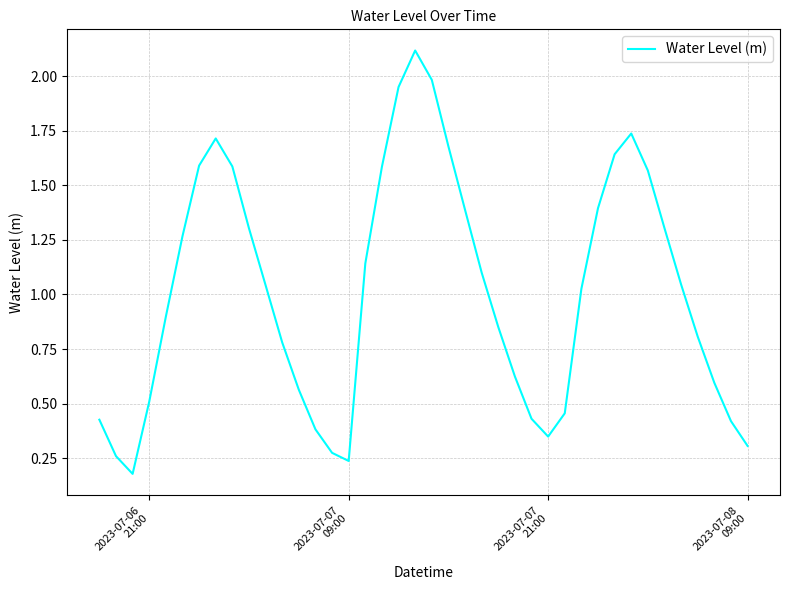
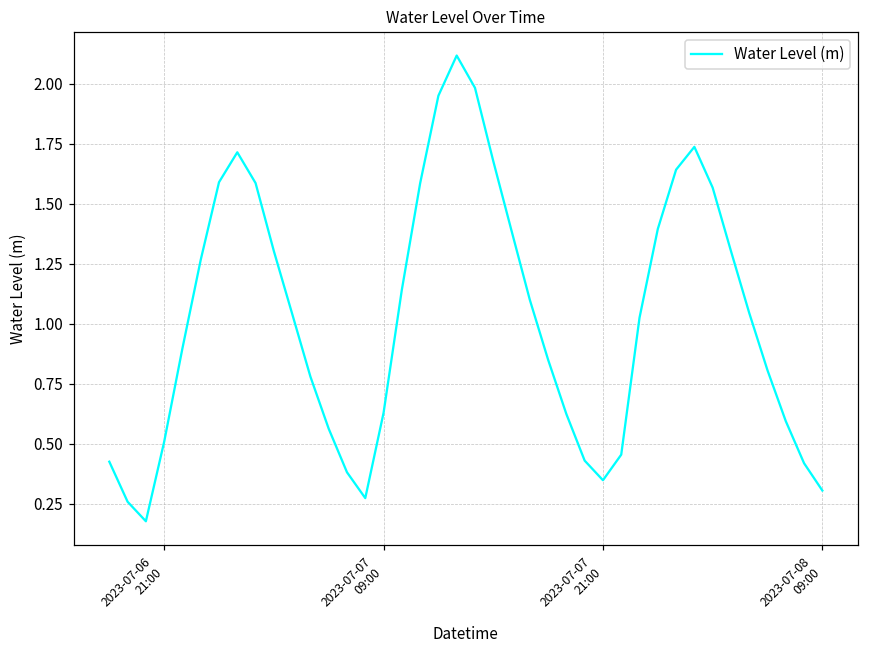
  {
    "2023-07-06 21:00": 0.51,
-   "2023-07-07 09:00": 0.24,
+   "2023-07-07 09:00": 0.63,
    "2023-07-07 21:00": 0.35,
    "2023-07-08 09:00": 0.31
  }
